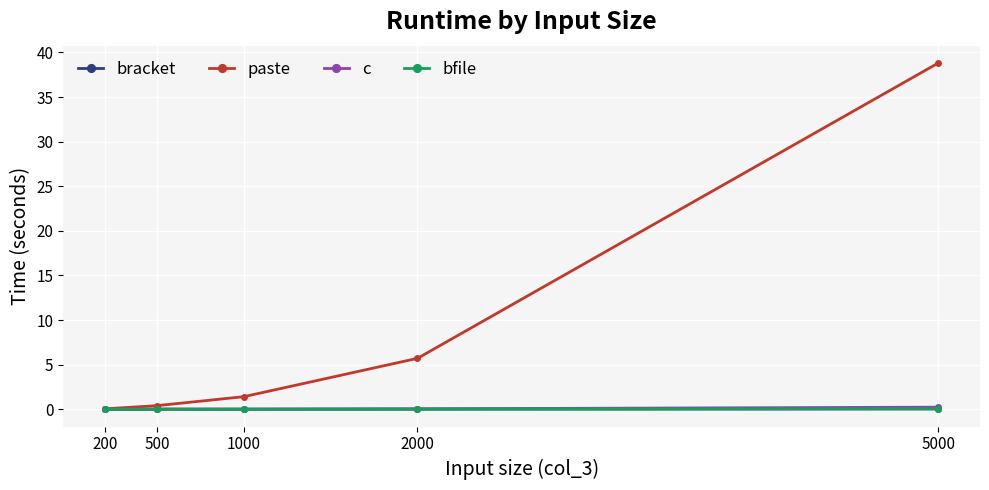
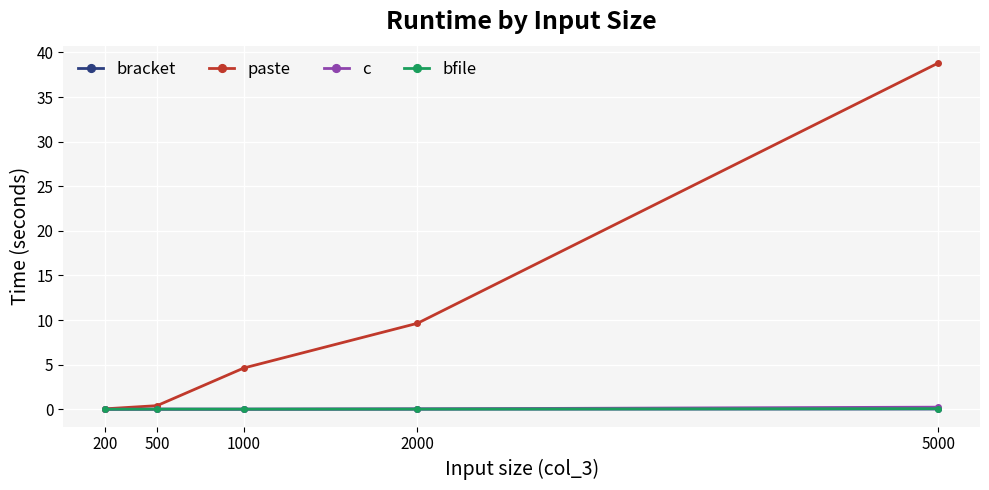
  {
    "paste": {
      "500": 0,
-     "1000": 1,
-     "2000": 6,
+     "1000": 5,
+     "2000": 10,
      "5000": 39
    }
  }
